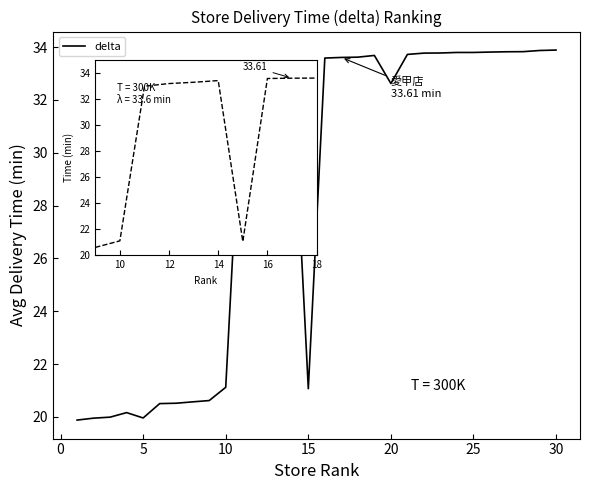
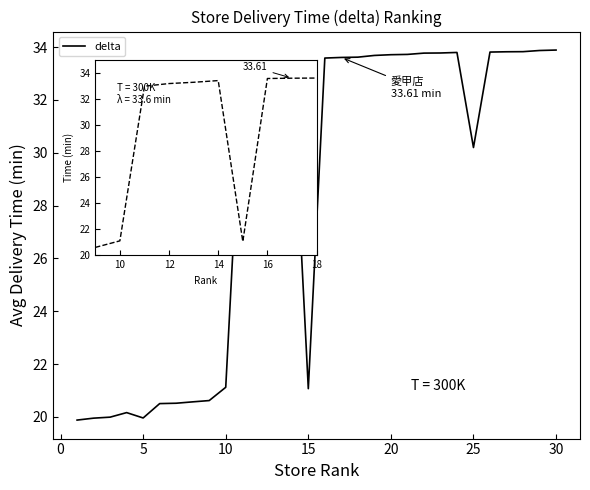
  {
    "5": 20.0,
    "10": 21.1,
    "15": 21.1,
-   "20": 32.6,
-   "25": 33.8,
+   "20": 33.7,
+   "25": 30.2,
    "30": 33.9
  }
